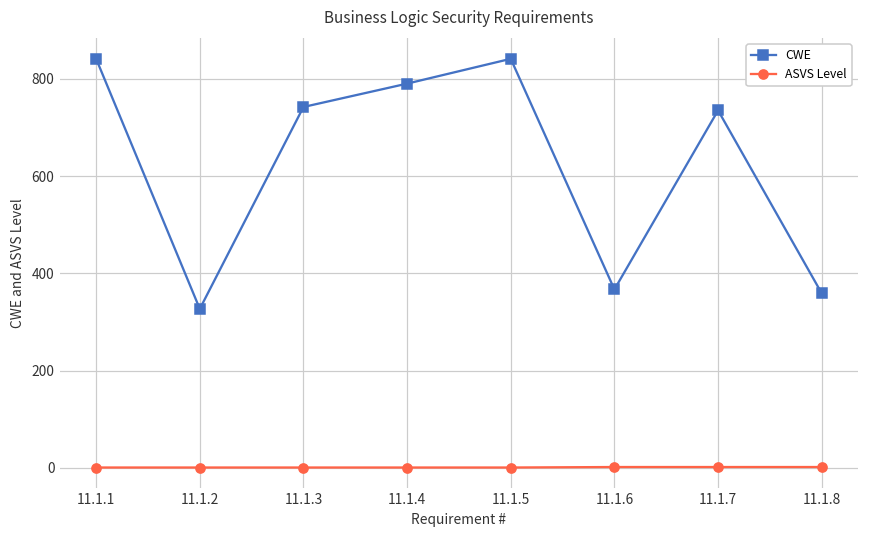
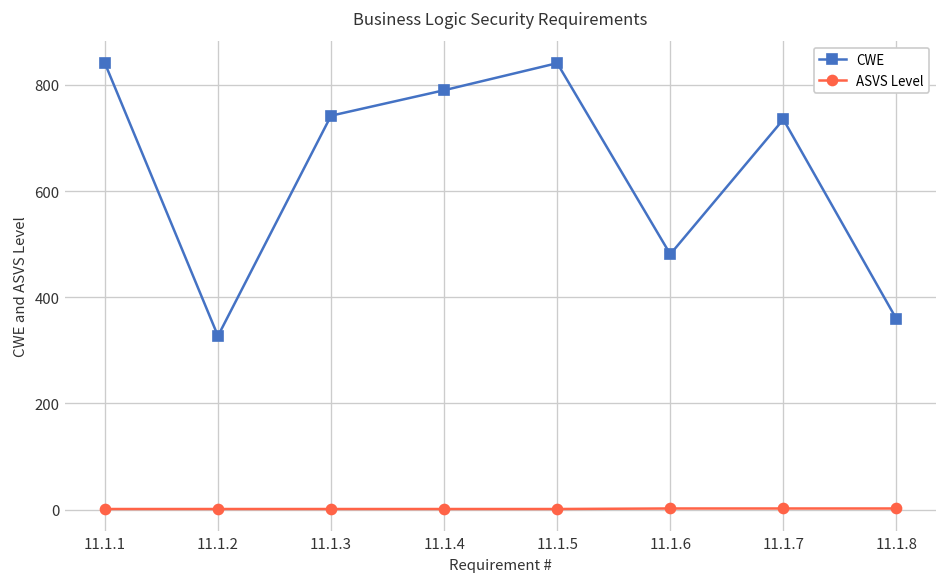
  {
    "CWE": {
      "11.1.1": 840,
      "11.1.2": 330,
      "11.1.3": 740,
      "11.1.4": 790,
      "11.1.5": 840,
-     "11.1.6": 370,
+     "11.1.6": 480,
      "11.1.7": 740,
      "11.1.8": 360
    },
    "ASVS Level": {
      "11.1.1": 0,
      "11.1.2": 0,
      "11.1.3": 0,
      "11.1.4": 0,
      "11.1.5": 0,
      "11.1.6": 0,
      "11.1.7": 0,
      "11.1.8": 0
    }
  }
